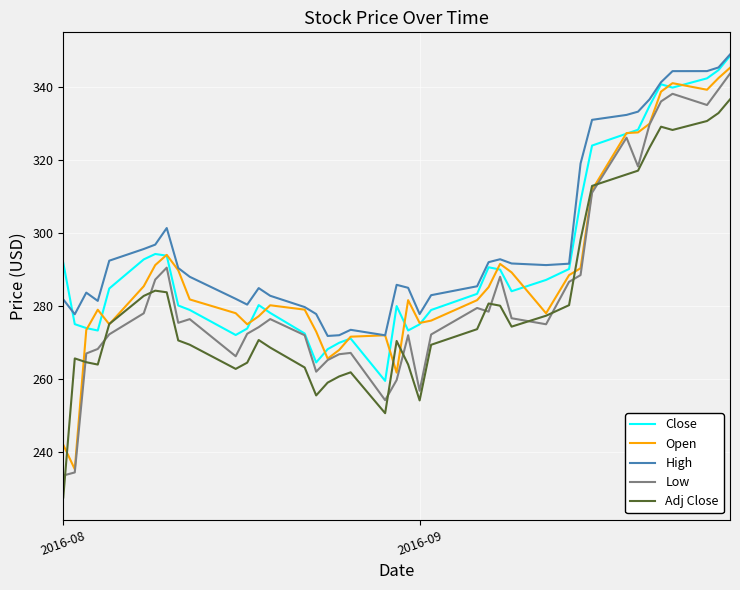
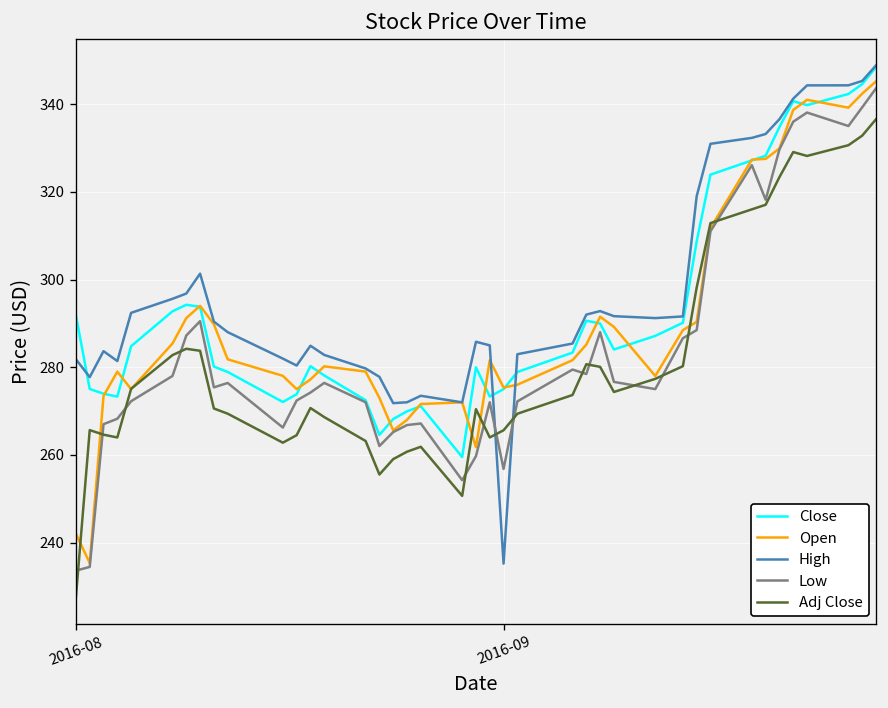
  {
    "Close": {
      "2016-08": 292
    },
    "Open": {
      "2016-08": 242
    },
    "High": {
      "2016-08": 282,
-     "2016-09": 278
+     "2016-09": 235
    },
    "Low": {
      "2016-08": 234,
      "2016-09": 257
    },
    "Adj Close": {
      "2016-08": 228,
-     "2016-09": 254
+     "2016-09": 266
    }
  }
